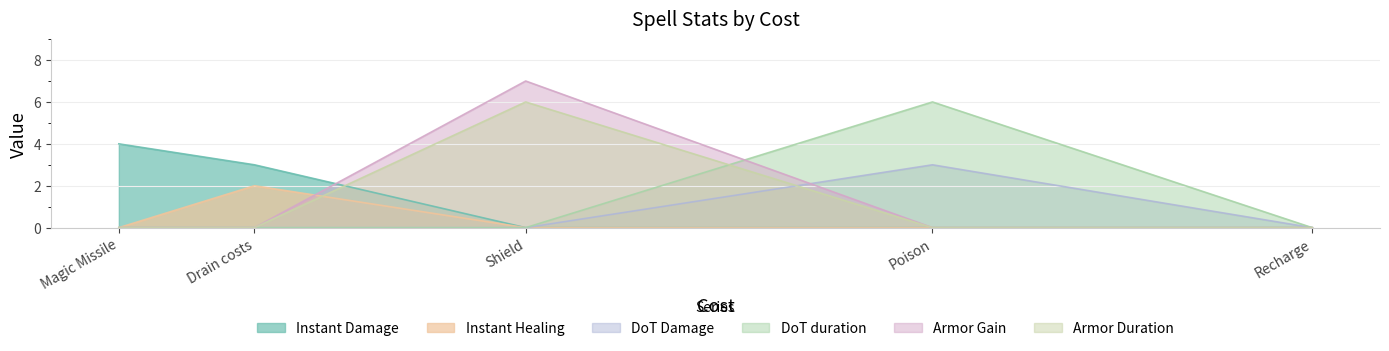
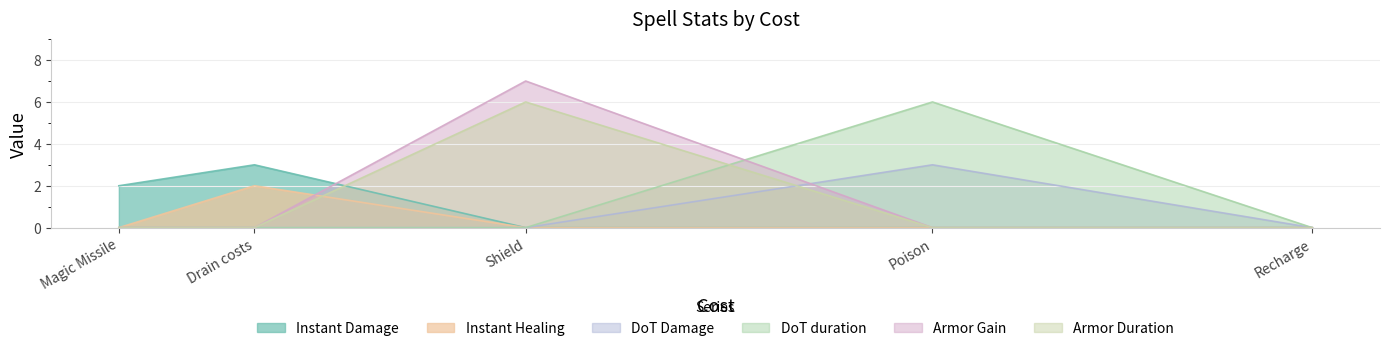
  {
    "Instant Damage": {
-     "Magic Missile": 4,
+     "Magic Missile": 2,
      "Drain costs": 3
    }
  }
